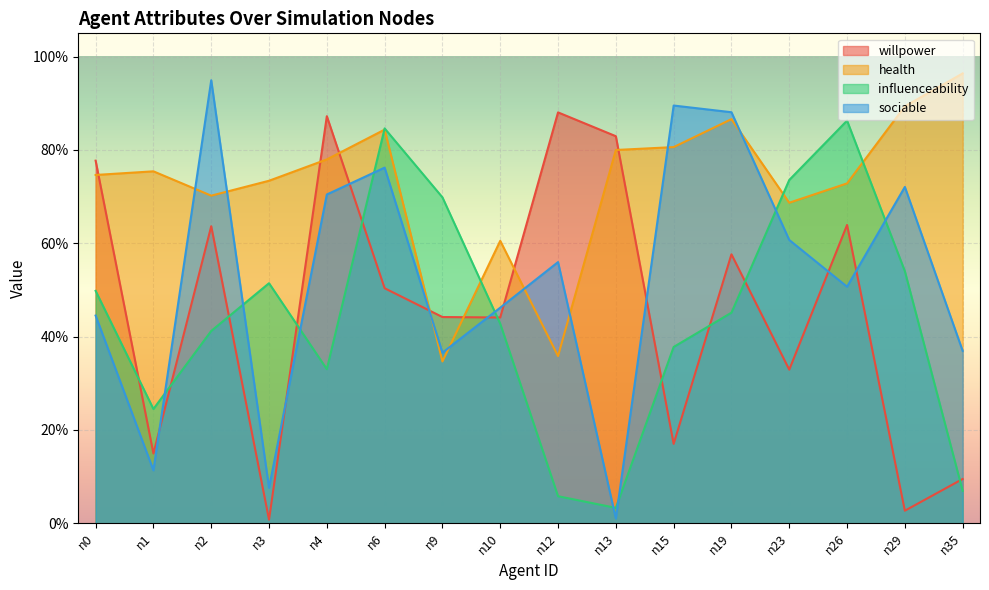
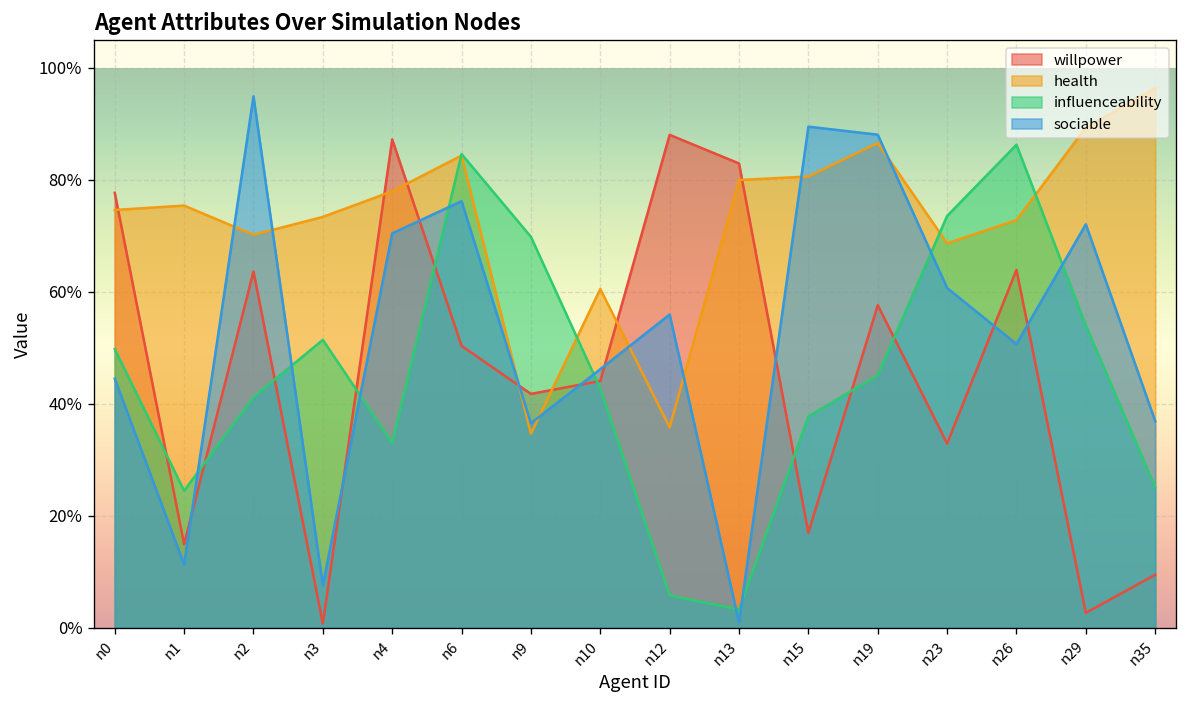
  {
    "willpower": {
      "n0": "78%",
      "n1": "15%",
      "n2": "64%",
      "n3": "1%",
      "n4": "87%",
      "n6": "50%",
-     "n9": "44%",
+     "n9": "42%",
      "n10": "44%",
      "n12": "88%",
      "n13": "83%",
      "n15": "17%",
      "n19": "58%",
      "n23": "33%",
      "n26": "64%",
      "n29": "3%",
      "n35": "9%"
    },
    "health": {
      "n0": "75%",
      "n1": "75%",
      "n2": "70%",
      "n3": "73%",
      "n4": "78%",
      "n9": "35%",
      "n10": "61%",
      "n12": "36%",
      "n13": "80%",
      "n15": "81%",
      "n19": "87%",
      "n23": "69%",
      "n26": "73%"
    },
    "influenceability": {
      "n0": "50%",
      "n1": "24%",
      "n2": "41%",
      "n3": "51%",
      "n4": "33%",
      "n9": "70%",
      "n10": "43%",
      "n12": "6%",
      "n13": "3%",
      "n15": "38%",
      "n19": "45%",
      "n23": "74%",
      "n26": "86%",
      "n29": "54%",
-     "n35": "7%"
+     "n35": "25%"
    },
    "sociable": {
      "n0": "45%",
      "n1": "11%",
      "n2": "95%",
      "n3": "8%",
      "n4": "70%",
      "n6": "76%",
      "n9": "37%",
      "n10": "46%",
      "n12": "56%",
      "n13": "1%",
      "n15": "90%",
      "n19": "88%",
      "n23": "61%",
      "n26": "51%",
      "n29": "72%",
      "n35": "37%"
    }
  }
